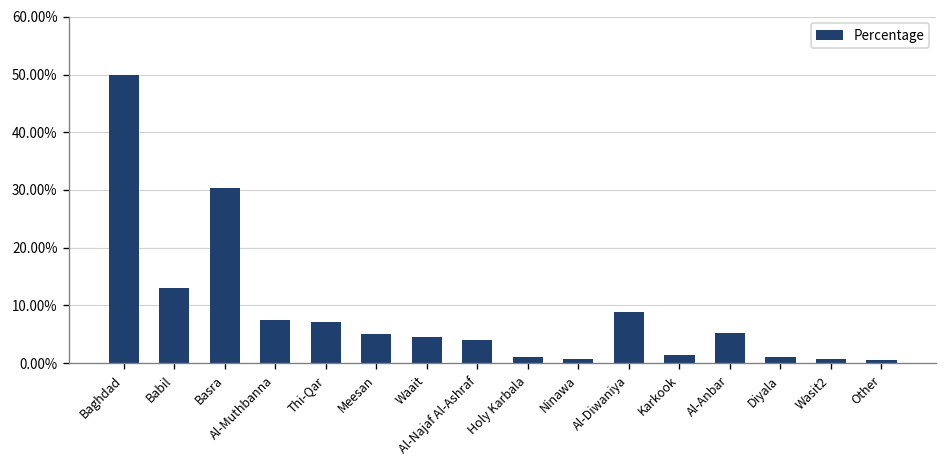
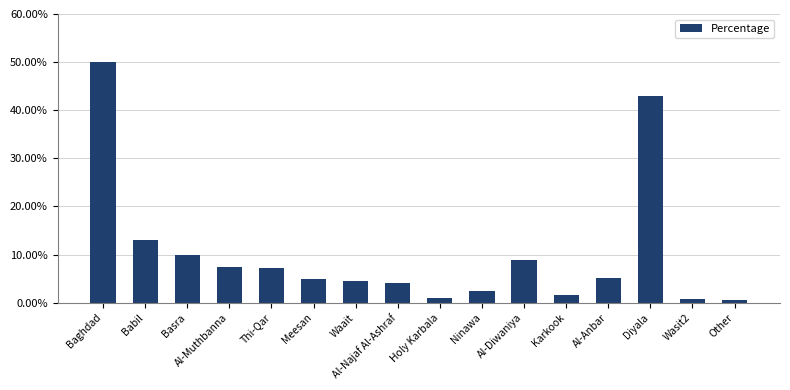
  {
    "Baghdad": "50%",
    "Babil": "13%",
-   "Basra": "30%",
+   "Basra": "10%",
    "Al-Muthbanna": "8%",
    "Thi-Qar": "7%",
    "Meesan": "5%",
    "Waait": "5%",
    "Al-Najaf Al-Ashraf": "4%",
    "Holy Karbala": "1%",
-   "Ninawa": "1%",
+   "Ninawa": "3%",
    "Al-Diwaniya": "9%",
    "Karkook": "2%",
    "Al-Anbar": "5%",
-   "Diyala": "1%",
+   "Diyala": "43%",
    "Wasit2": "1%"
  }
